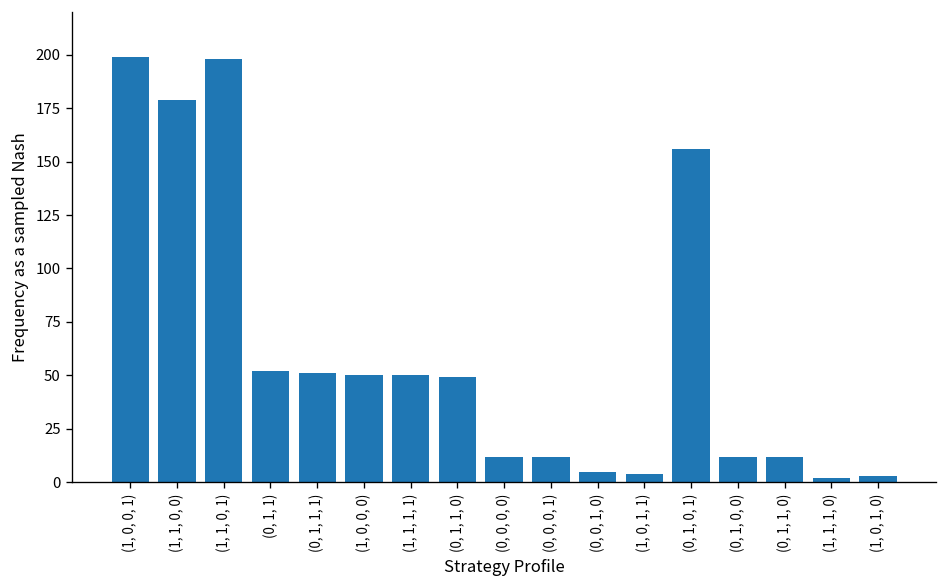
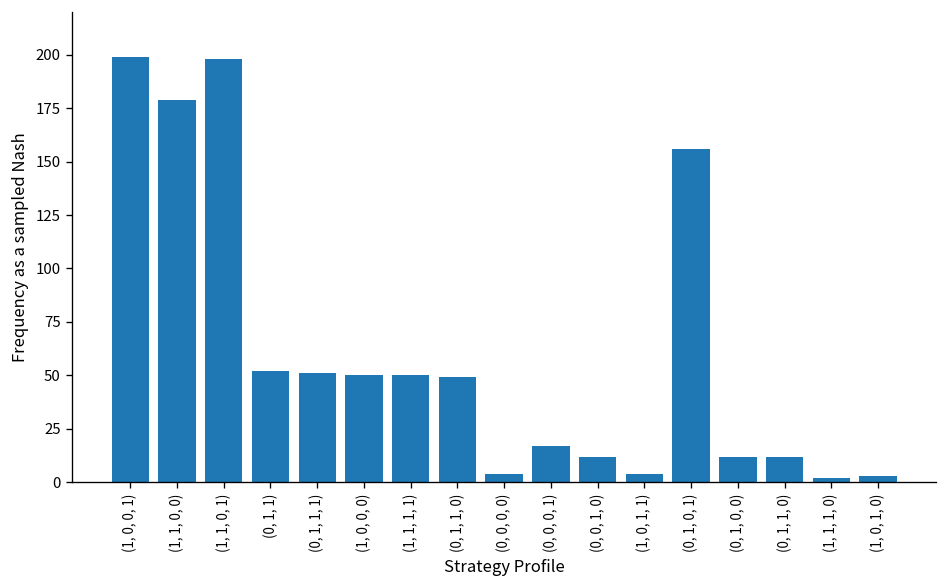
  {
    "(1, 0, 0, 1)": 199,
    "(1, 1, 0, 0)": 179,
    "(1, 1, 0, 1)": 198,
    "(0, 1, 1)": 52,
    "(0, 1, 1, 1)": 51,
    "(1, 0, 0, 0)": 50,
    "(1, 1, 1, 1)": 50,
-   "(0, 0, 0, 0)": 12,
-   "(0, 0, 0, 1)": 12,
-   "(0, 0, 1, 0)": 5,
+   "(0, 0, 0, 0)": 4,
+   "(0, 0, 0, 1)": 17,
+   "(0, 0, 1, 0)": 12,
    "(1, 0, 1, 1)": 4,
    "(0, 1, 0, 1)": 156,
    "(0, 1, 0, 0)": 12,
    "(1, 1, 1, 0)": 2,
    "(1, 0, 1, 0)": 3
  }
